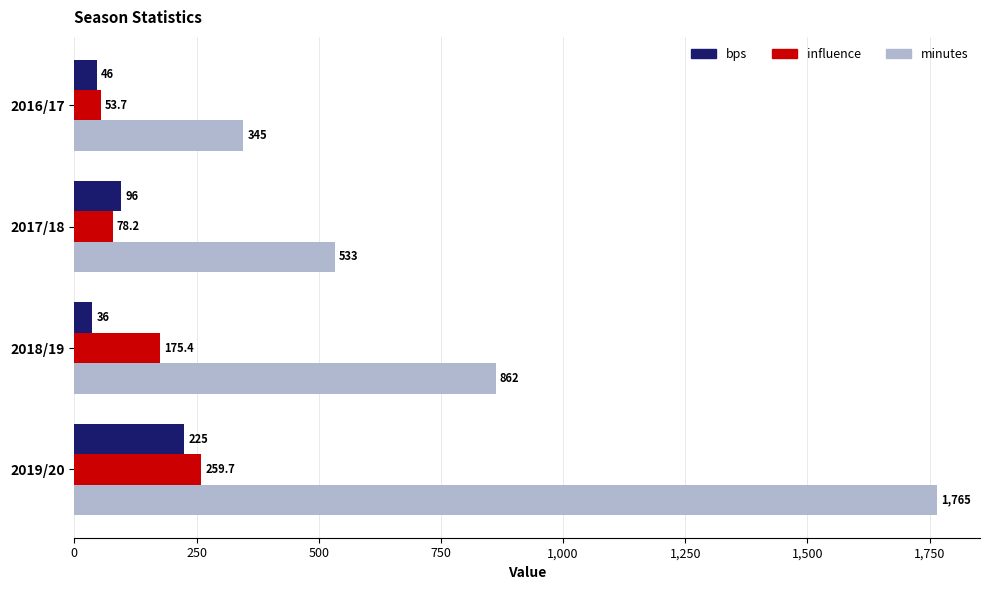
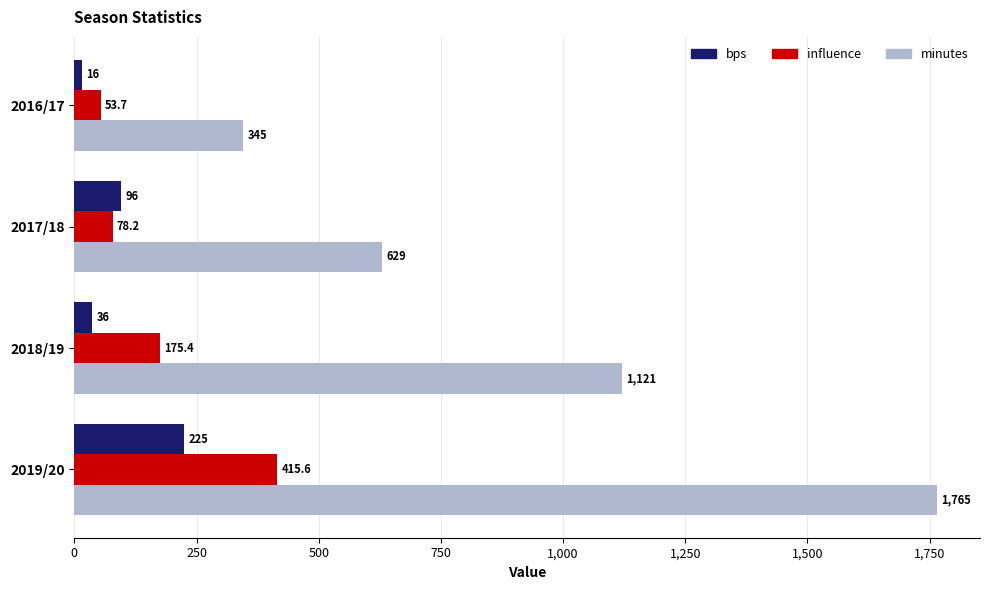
  {
    "bps": {
-     "2016/17": "46",
+     "2016/17": "16",
      "2017/18": "96",
      "2018/19": "36",
      "2019/20": "225"
    },
    "influence": {
      "2016/17": "53.7",
      "2017/18": "78.2",
      "2018/19": "175.4",
-     "2019/20": "259.7"
+     "2019/20": "415.6"
    },
    "minutes": {
      "2016/17": "345",
-     "2017/18": "533",
-     "2018/19": "862",
+     "2017/18": "629",
+     "2018/19": "1,121",
      "2019/20": "1,765"
    }
  }
